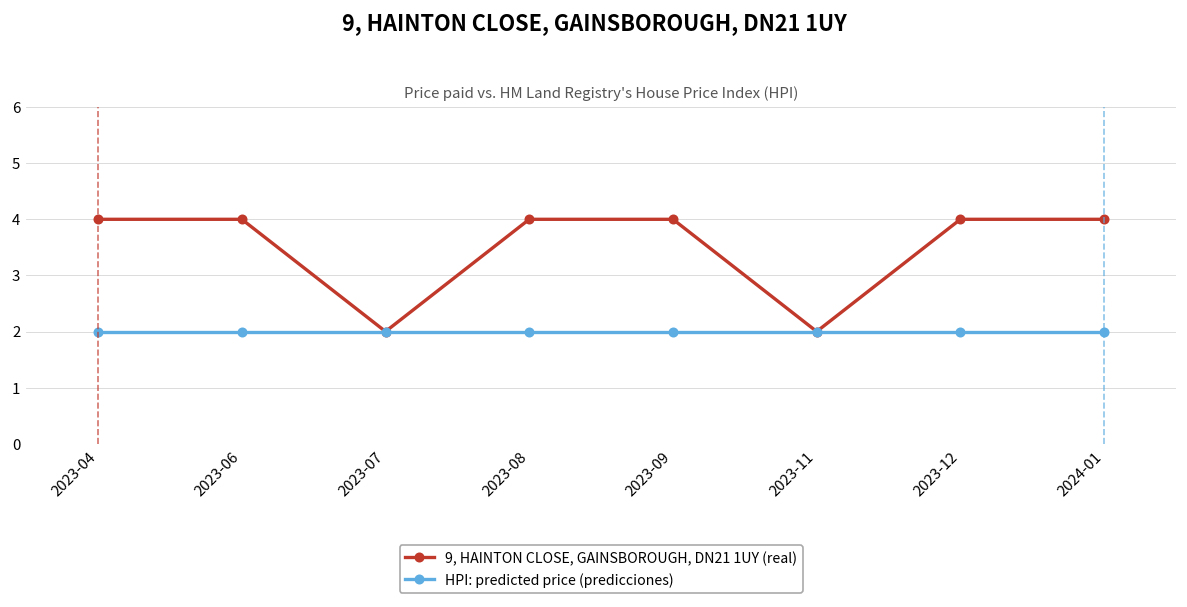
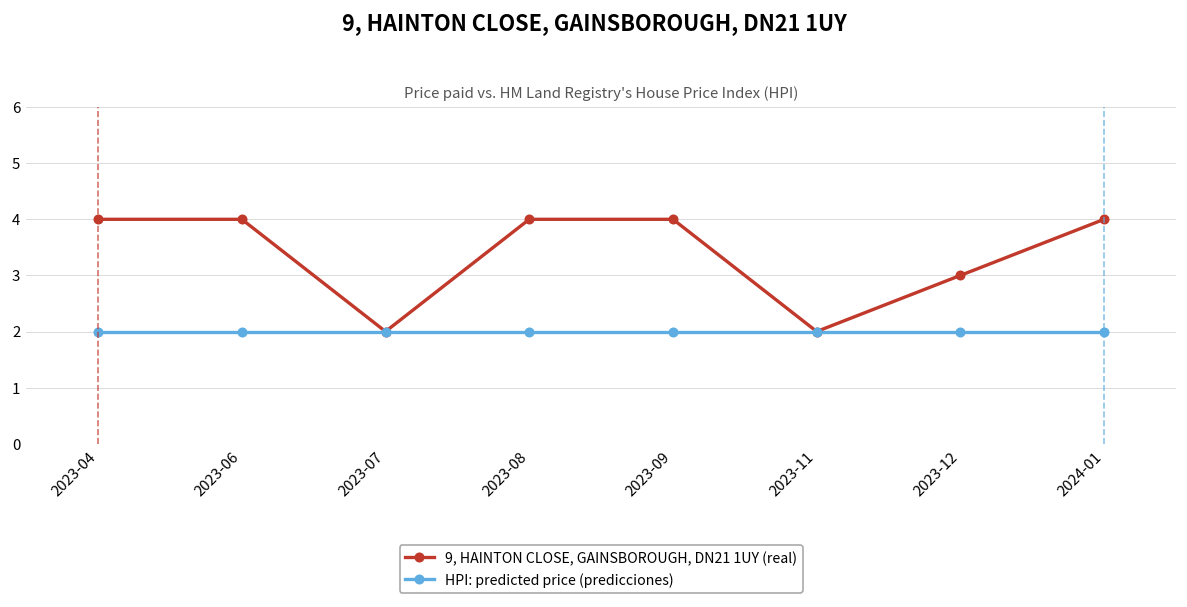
  {
    "9, HAINTON CLOSE, GAINSBOROUGH, DN21 1UY (real)": {
      "2023-04": 4,
      "2023-06": 4,
      "2023-08": 4,
      "2023-09": 4,
-     "2023-12": 4,
+     "2023-12": 3,
      "2024-01": 4
    },
    "HPI: predicted price (predicciones)": {
      "2023-04": 2,
      "2023-06": 2,
      "2023-08": 2,
      "2023-09": 2,
      "2023-12": 2,
      "2024-01": 2
    }
  }
